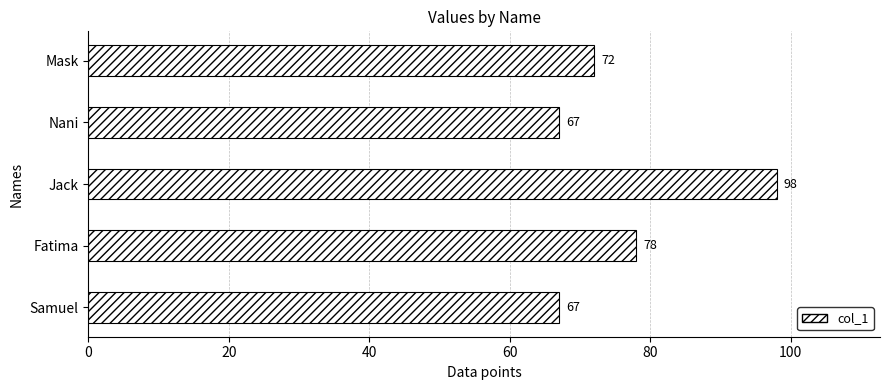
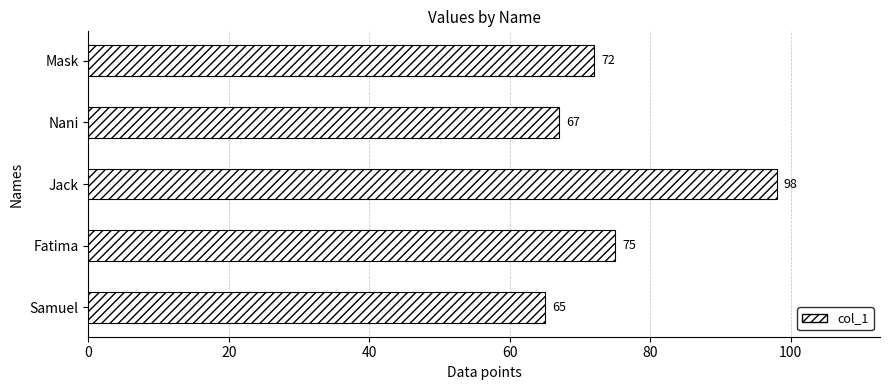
  {
    "Mask": 72,
    "Nani": 67,
    "Jack": 98,
-   "Fatima": 78,
-   "Samuel": 67
+   "Fatima": 75,
+   "Samuel": 65
  }
